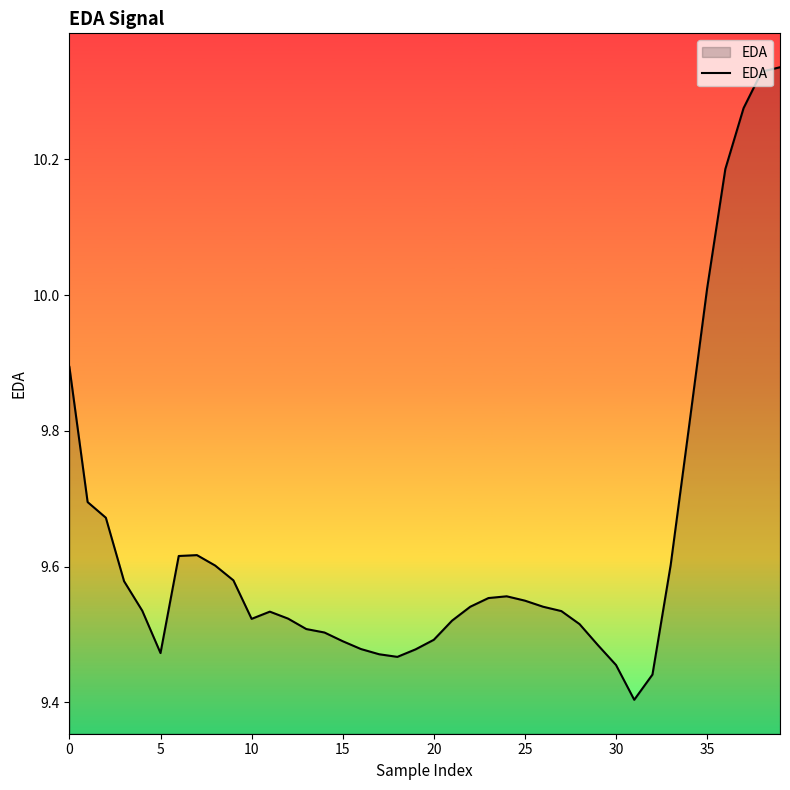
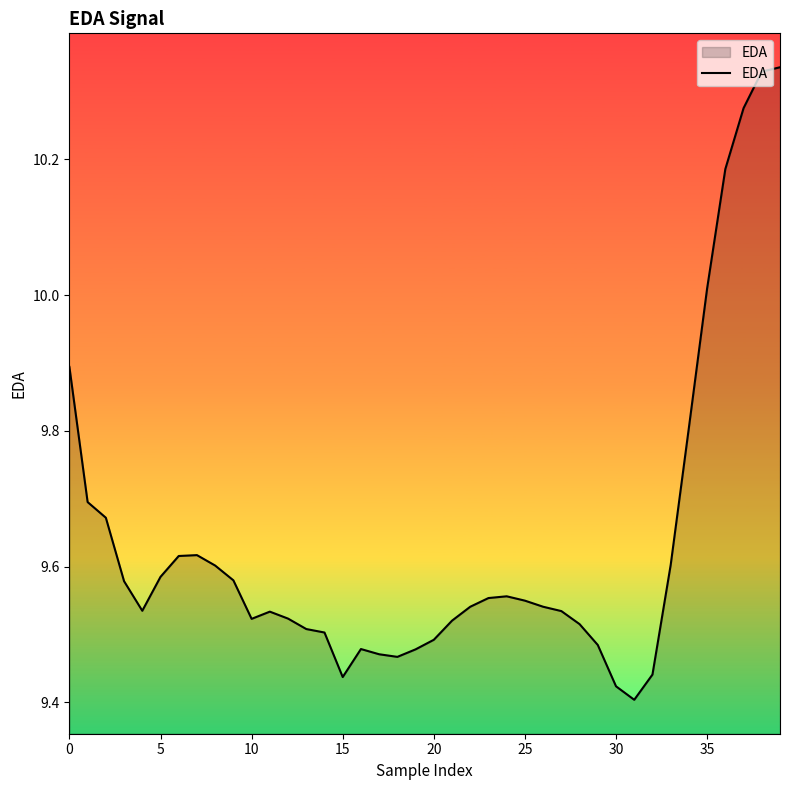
  {
    "0": 9.89,
-   "5": 9.47,
+   "5": 9.58,
    "10": 9.52,
-   "15": 9.49,
+   "15": 9.44,
    "20": 9.49,
    "25": 9.55,
-   "30": 9.46,
+   "30": 9.42,
    "35": 10.01
  }
